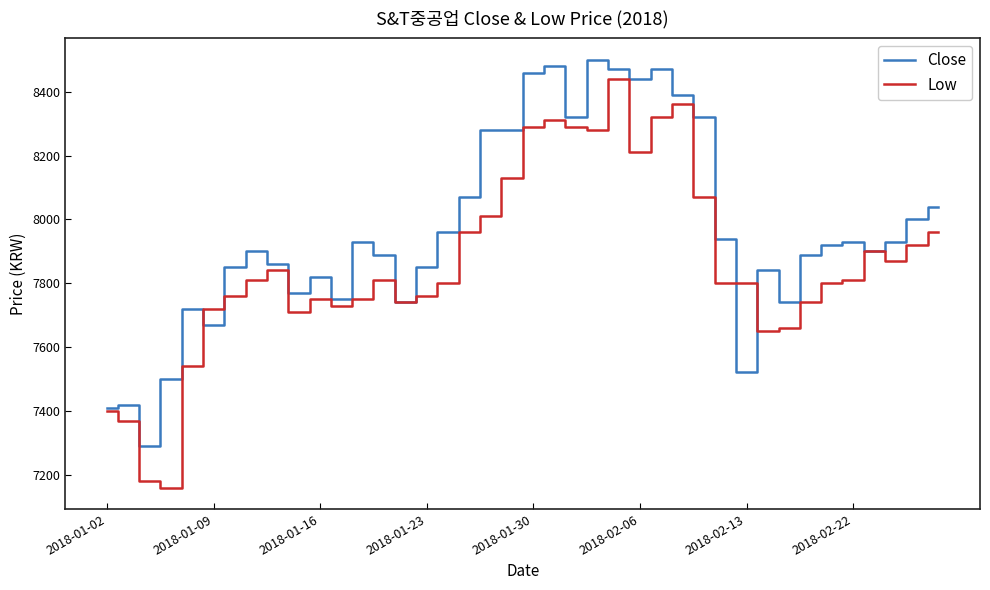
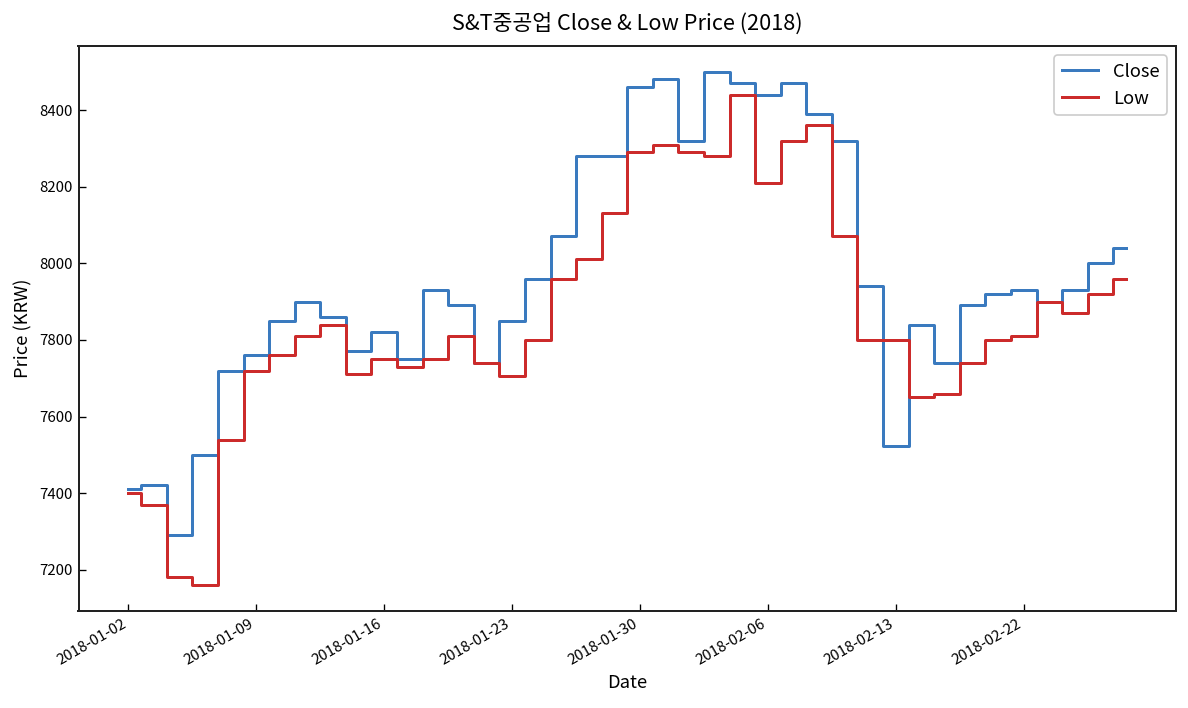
  {
    "Close": {
      "2018-01-02": 7410,
-     "2018-01-09": 7670,
+     "2018-01-09": 7760,
      "2018-01-16": 7820,
      "2018-01-23": 7850,
      "2018-01-30": 8460,
      "2018-02-06": 8440,
      "2018-02-13": 7520,
      "2018-02-22": 7930
    },
    "Low": {
      "2018-01-02": 7400,
      "2018-01-09": 7720,
      "2018-01-16": 7750,
-     "2018-01-23": 7760,
+     "2018-01-23": 7710,
      "2018-01-30": 8290,
      "2018-02-06": 8210,
      "2018-02-13": 7800,
      "2018-02-22": 7810
    }
  }
